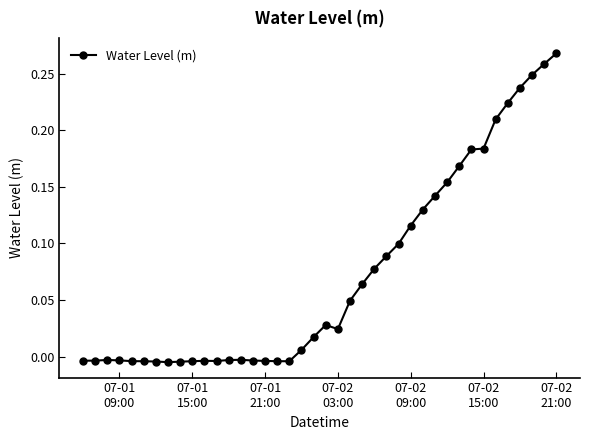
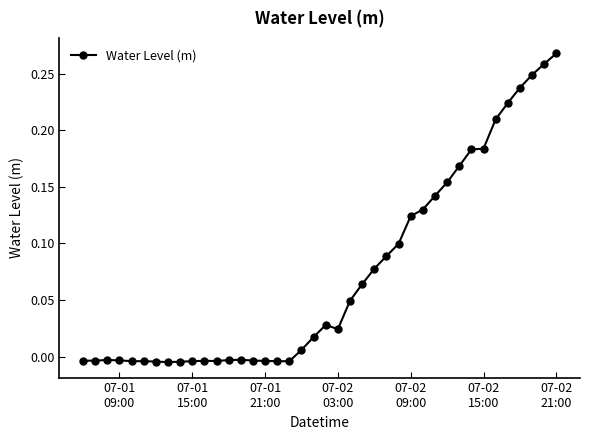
  {
    "07-01 09:00": -0.003,
    "07-01 15:00": -0.004,
    "07-01 21:00": -0.004,
    "07-02 03:00": 0.024,
-   "07-02 09:00": 0.116,
+   "07-02 09:00": 0.124,
    "07-02 15:00": 0.184,
    "07-02 21:00": 0.268
  }
